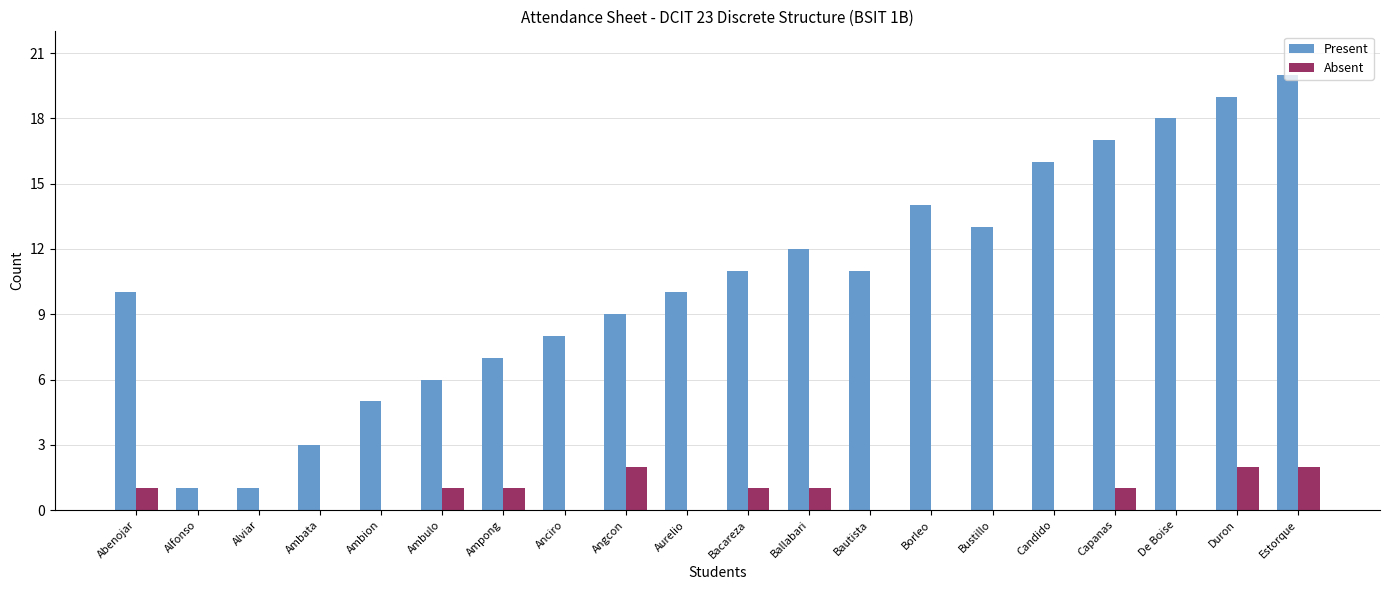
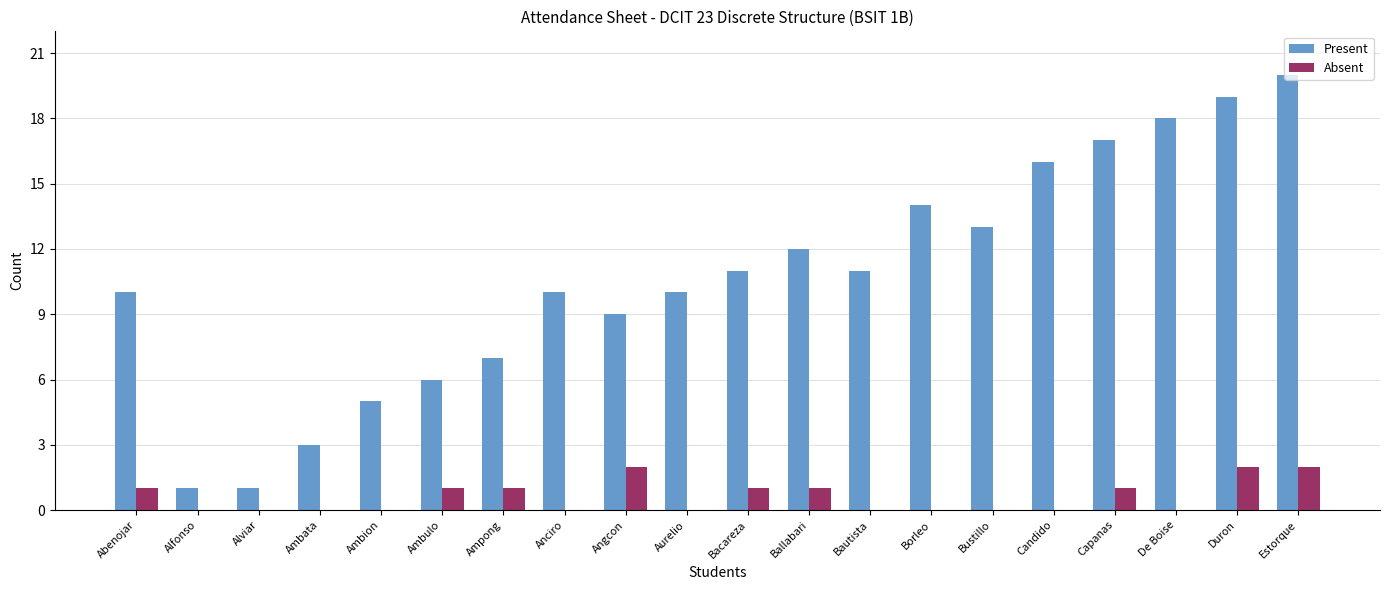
  {
    "Present": {
      "Abenojar": 10,
      "Alfonso": 1,
      "Alviar": 1,
      "Ambata": 3,
      "Ambion": 5,
      "Ambulo": 6,
      "Ampong": 7,
-     "Anciro": 8,
+     "Anciro": 10,
      "Angcon": 9,
      "Aurelio": 10,
      "Bacareza": 11,
      "Ballabari": 12,
      "Bautista": 11,
      "Borleo": 14,
      "Bustillo": 13,
      "Candido": 16,
      "Capanas": 17,
      "De Boise": 18,
      "Duron": 19
    },
    "Absent": {
      "Abenojar": 1,
      "Alfonso": 0,
      "Alviar": 0,
      "Ambata": 0,
      "Ambion": 0,
      "Ambulo": 1,
      "Ampong": 1,
      "Anciro": 0,
      "Angcon": 2,
      "Aurelio": 0,
      "Bacareza": 1,
      "Ballabari": 1,
      "Bautista": 0,
      "Borleo": 0,
      "Bustillo": 0,
      "Candido": 0,
      "Capanas": 1,
      "De Boise": 0,
      "Duron": 2,
      "Estorque": 2
    }
  }
